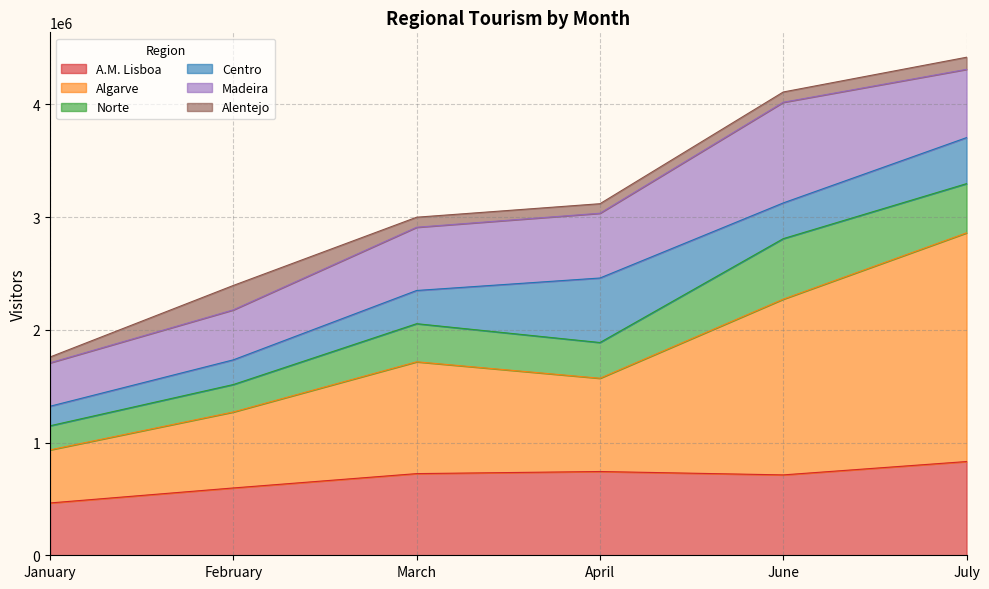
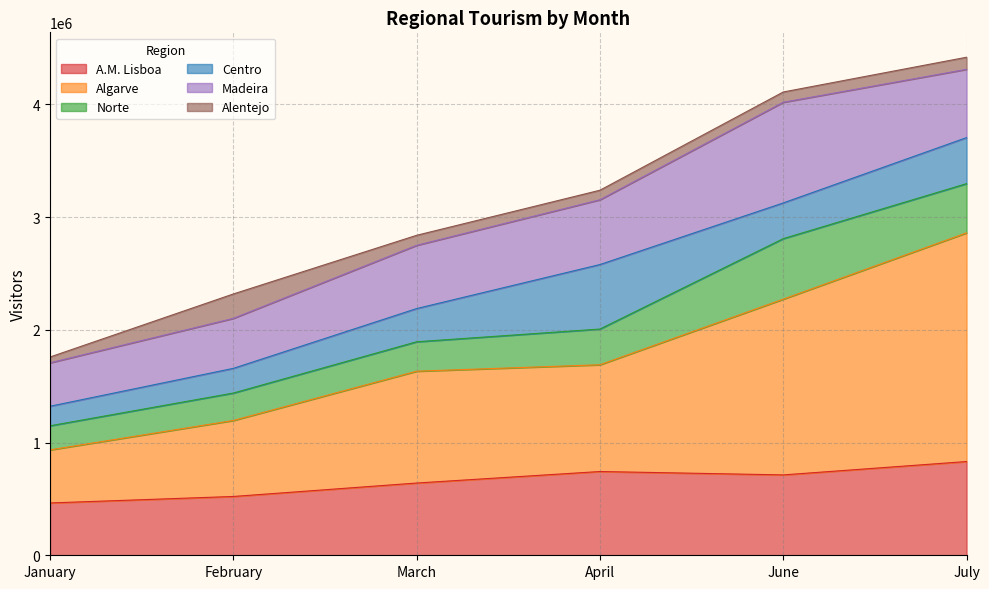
  {
    "A.M. Lisboa": {
      "January": 460000,
-     "February": 600000,
-     "March": 720000,
+     "February": 520000,
+     "March": 640000,
      "April": 740000,
      "June": 710000,
      "July": 830000
    },
    "Algarve": {
      "January": 470000,
      "February": 670000,
      "March": 990000,
-     "April": 830000,
+     "April": 950000,
      "June": 1560000,
      "July": 2030000
    },
    "Norte": {
      "January": 210000,
      "February": 240000,
-     "March": 340000,
+     "March": 260000,
      "April": 320000,
      "June": 540000,
      "July": 440000
    },
    "Centro": {
      "January": 170000,
      "February": 220000,
      "March": 290000,
      "April": 570000,
      "June": 320000,
      "July": 410000
    },
    "Madeira": {
      "January": 390000,
      "February": 440000,
      "March": 560000,
      "April": 570000,
      "June": 890000,
      "July": 610000
    },
    "Alentejo": {
      "January": 50000,
      "February": 220000,
      "March": 90000,
      "April": 80000,
      "June": 90000,
      "July": 110000
    }
  }
